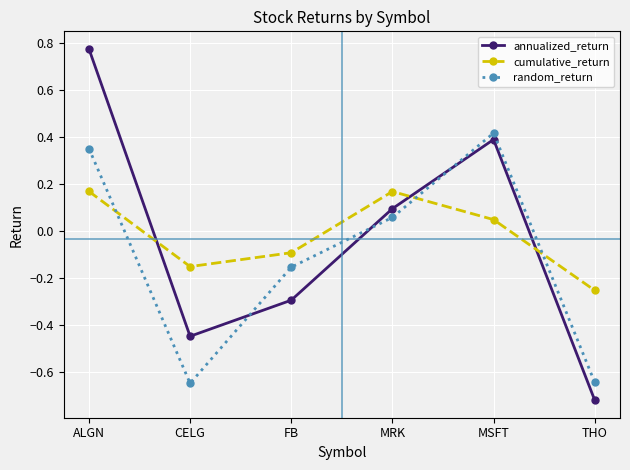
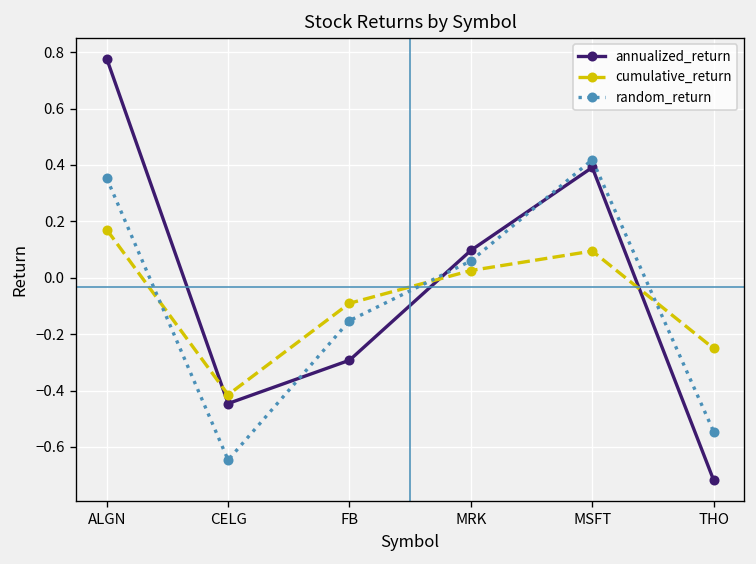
  {
    "annualized_return": {
      "ALGN": 0.78,
      "CELG": -0.45,
      "FB": -0.29,
      "MRK": 0.10,
      "MSFT": 0.39,
      "THO": -0.72
    },
    "cumulative_return": {
      "ALGN": 0.17,
-     "CELG": -0.15,
+     "CELG": -0.41,
      "FB": -0.09,
-     "MRK": 0.17,
-     "MSFT": 0.05,
+     "MRK": 0.03,
+     "MSFT": 0.09,
      "THO": -0.25
    },
    "random_return": {
      "ALGN": 0.35,
      "CELG": -0.65,
      "FB": -0.15,
      "MRK": 0.06,
      "MSFT": 0.42,
-     "THO": -0.64
+     "THO": -0.55
    }
  }
